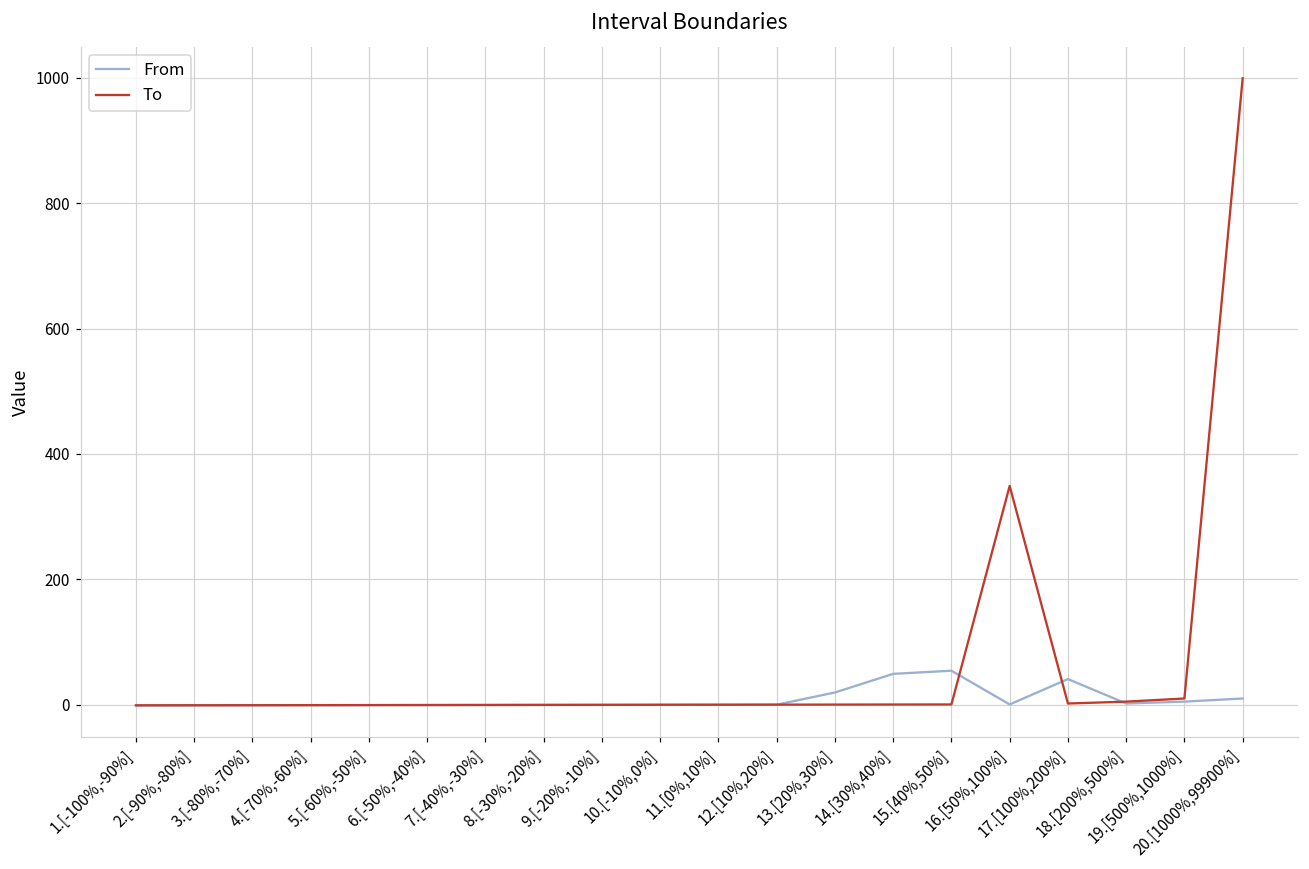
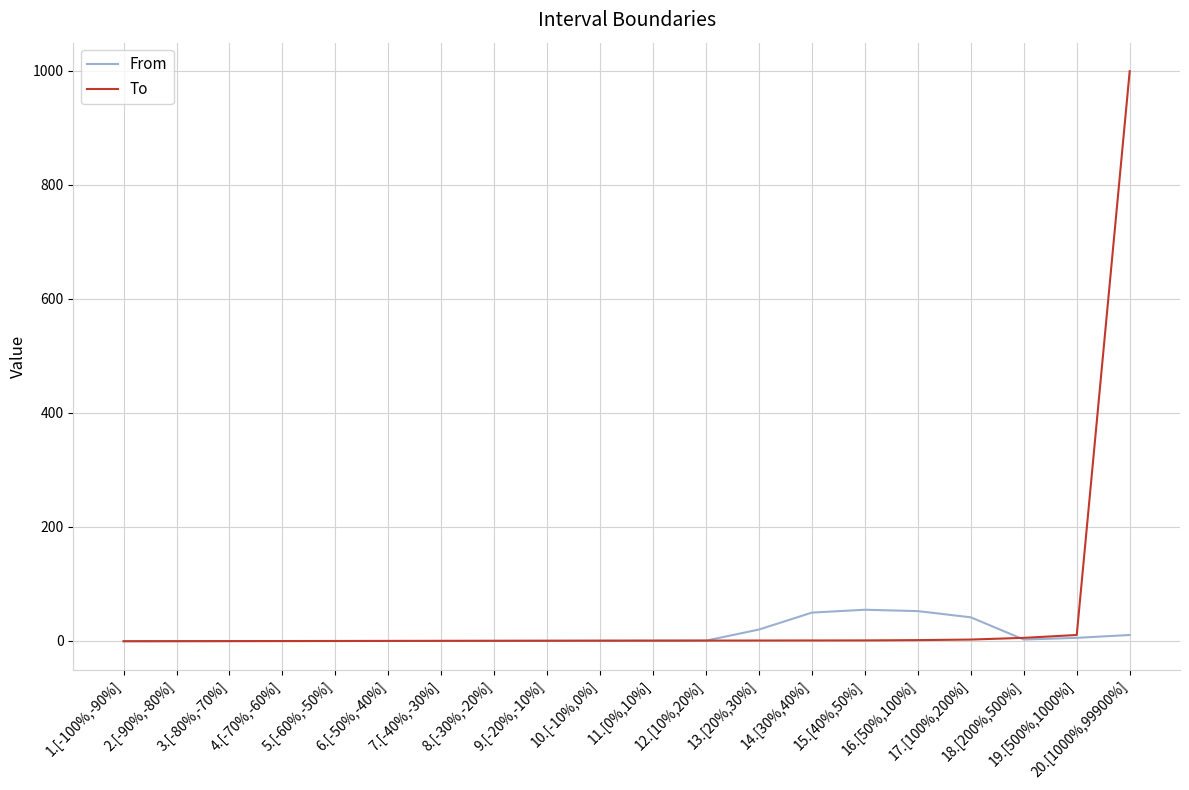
  {
    "From": {
      "13.[20%,30%]": 20,
      "14.[30%,40%]": 50,
      "15.[40%,50%]": 50,
-     "16.[50%,100%]": 0,
+     "16.[50%,100%]": 50,
      "17.[100%,200%]": 40,
      "19.[500%,1000%]": 10,
      "20.[1000%,99900%]": 10
    },
    "To": {
      "13.[20%,30%]": 0,
      "14.[30%,40%]": 0,
      "15.[40%,50%]": 0,
-     "16.[50%,100%]": 350,
+     "16.[50%,100%]": 0,
      "17.[100%,200%]": 0,
      "19.[500%,1000%]": 10,
      "20.[1000%,99900%]": 1000
    }
  }
